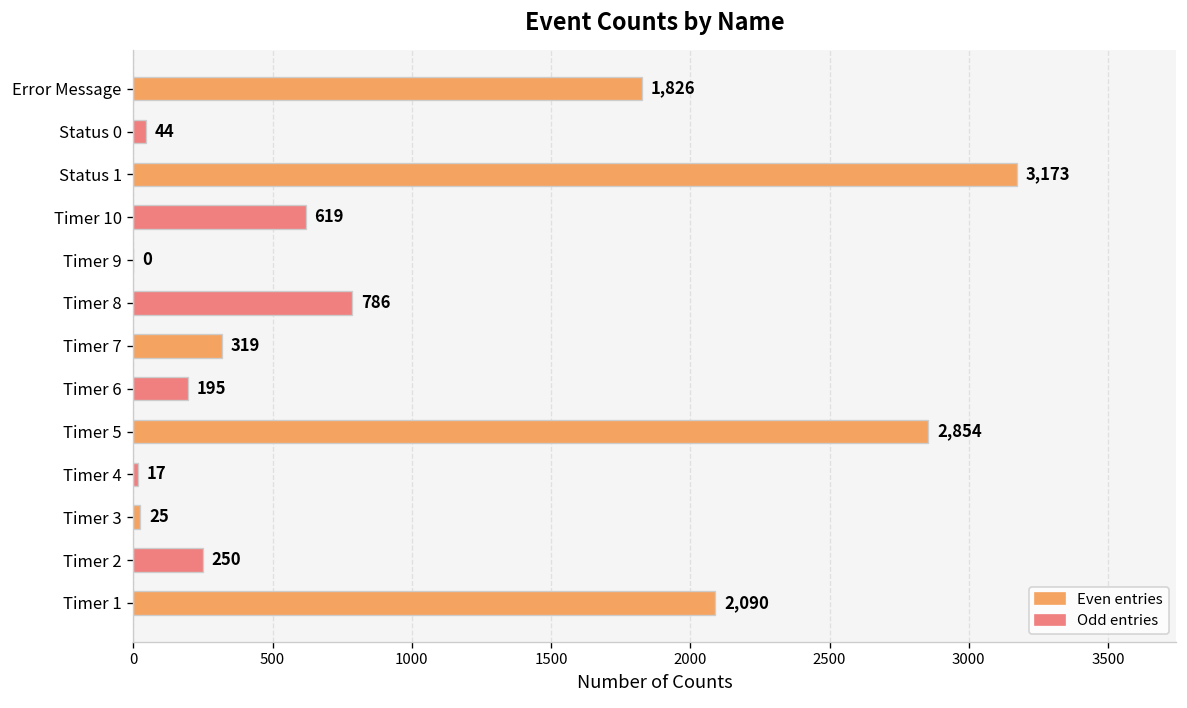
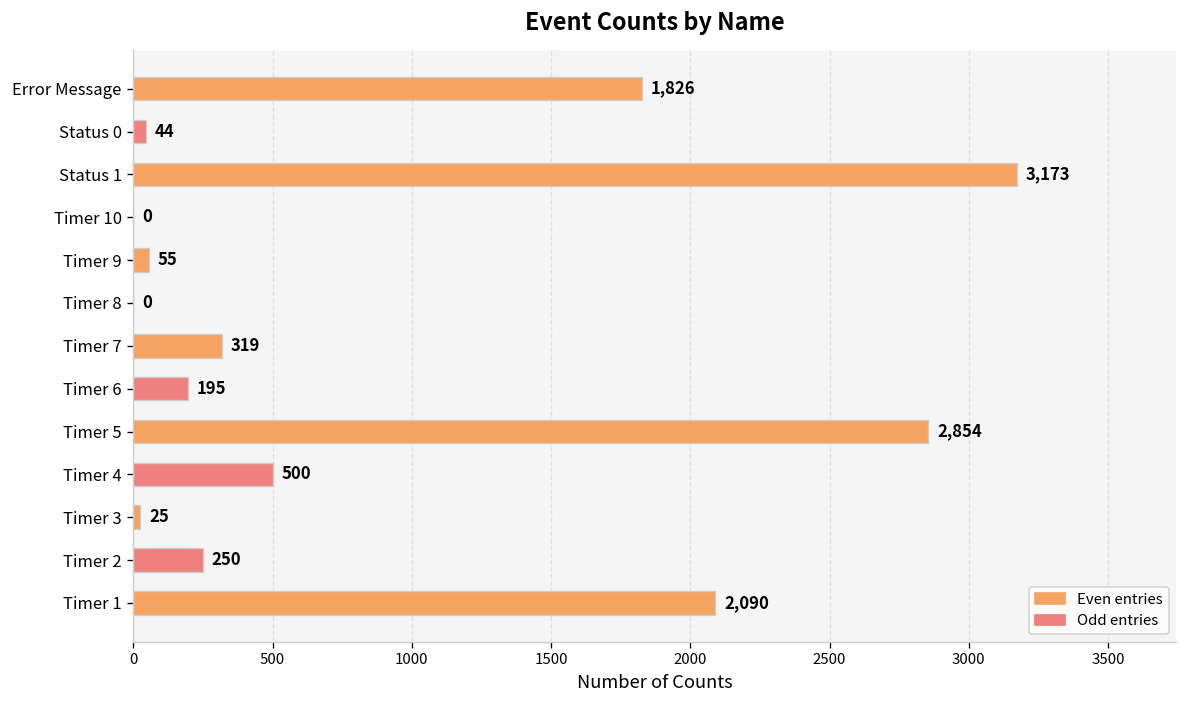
  {
    "Error Message": "1,826",
    "Status 0": "44",
    "Status 1": "3,173",
-   "Timer 10": "619",
-   "Timer 9": "0",
-   "Timer 8": "786",
+   "Timer 10": "0",
+   "Timer 9": "55",
+   "Timer 8": "0",
    "Timer 7": "319",
    "Timer 6": "195",
    "Timer 5": "2,854",
-   "Timer 4": "17",
+   "Timer 4": "500",
    "Timer 3": "25",
    "Timer 2": "250",
    "Timer 1": "2,090"
  }
